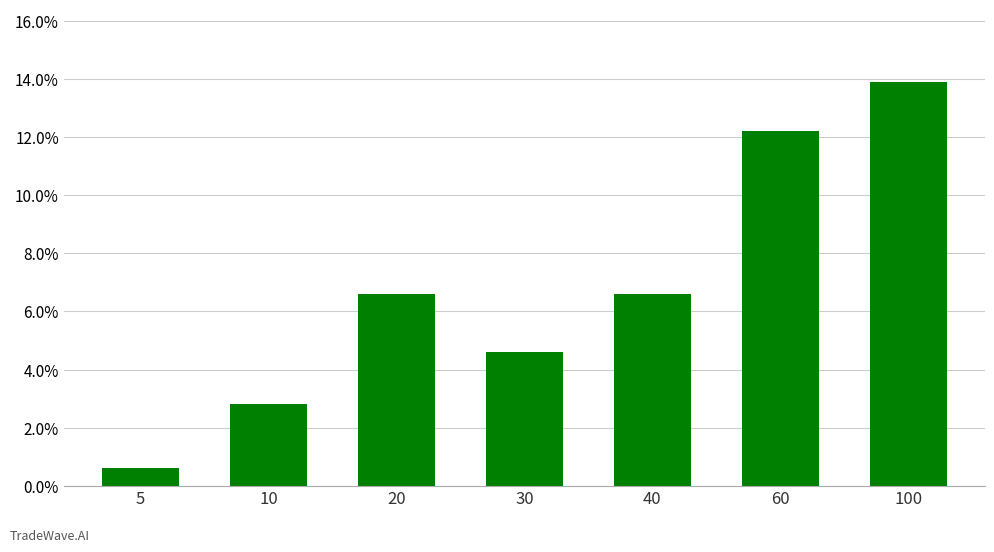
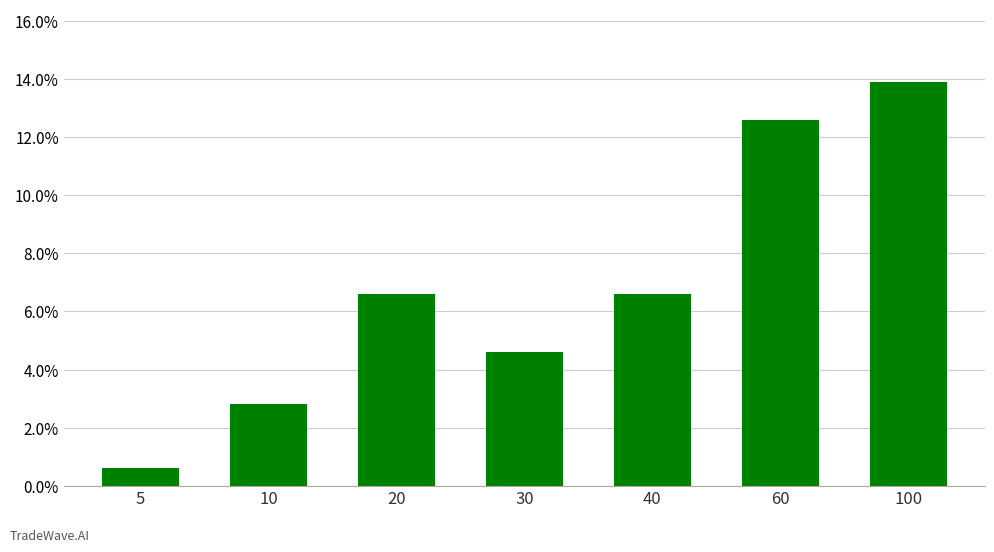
  {
    "5": "0.6%",
    "10": "2.8%",
    "20": "6.6%",
    "30": "4.6%",
    "40": "6.6%",
-   "60": "12.2%",
+   "60": "12.6%",
    "100": "13.9%"
  }
